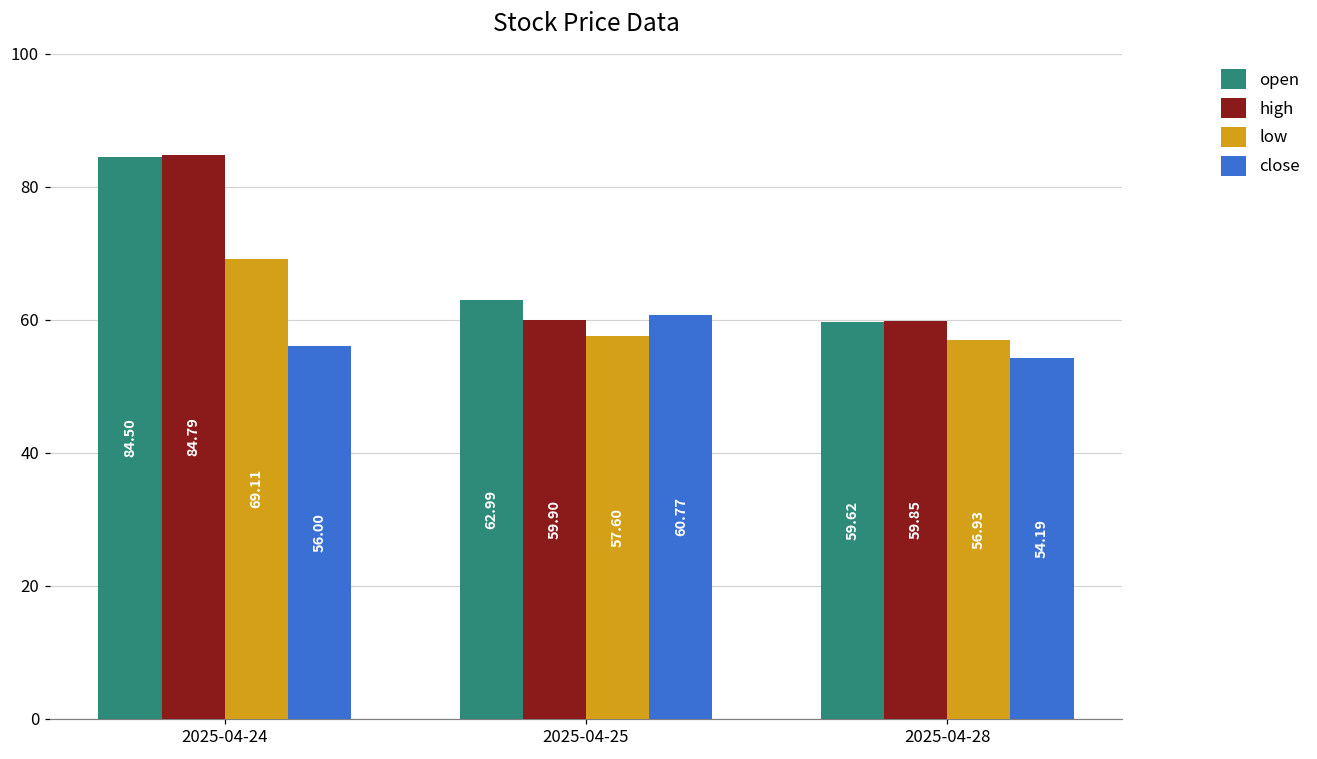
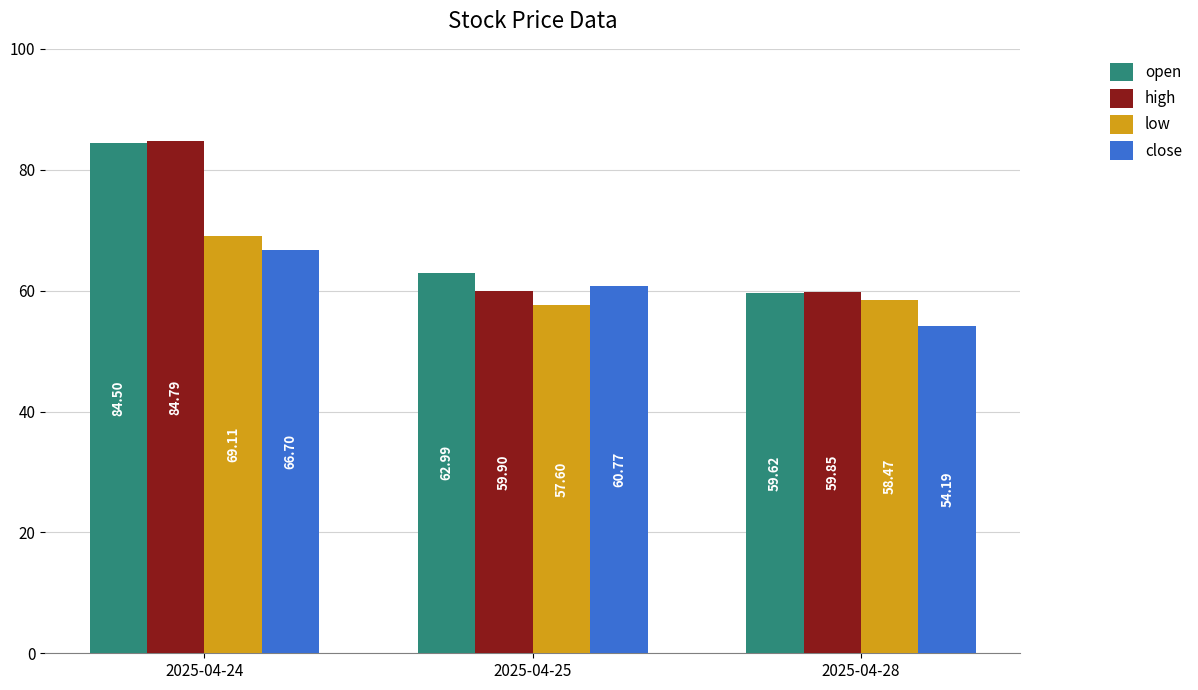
  {
    "open": {
      "2025-04-24": 84.50,
      "2025-04-25": 62.99,
      "2025-04-28": 59.62
    },
    "high": {
      "2025-04-24": 84.79,
      "2025-04-25": 59.90,
      "2025-04-28": 59.85
    },
    "low": {
      "2025-04-24": 69.11,
      "2025-04-25": 57.60,
-     "2025-04-28": 56.93
+     "2025-04-28": 58.47
    },
    "close": {
-     "2025-04-24": 56.00,
+     "2025-04-24": 66.70,
      "2025-04-25": 60.77,
      "2025-04-28": 54.19
    }
  }
